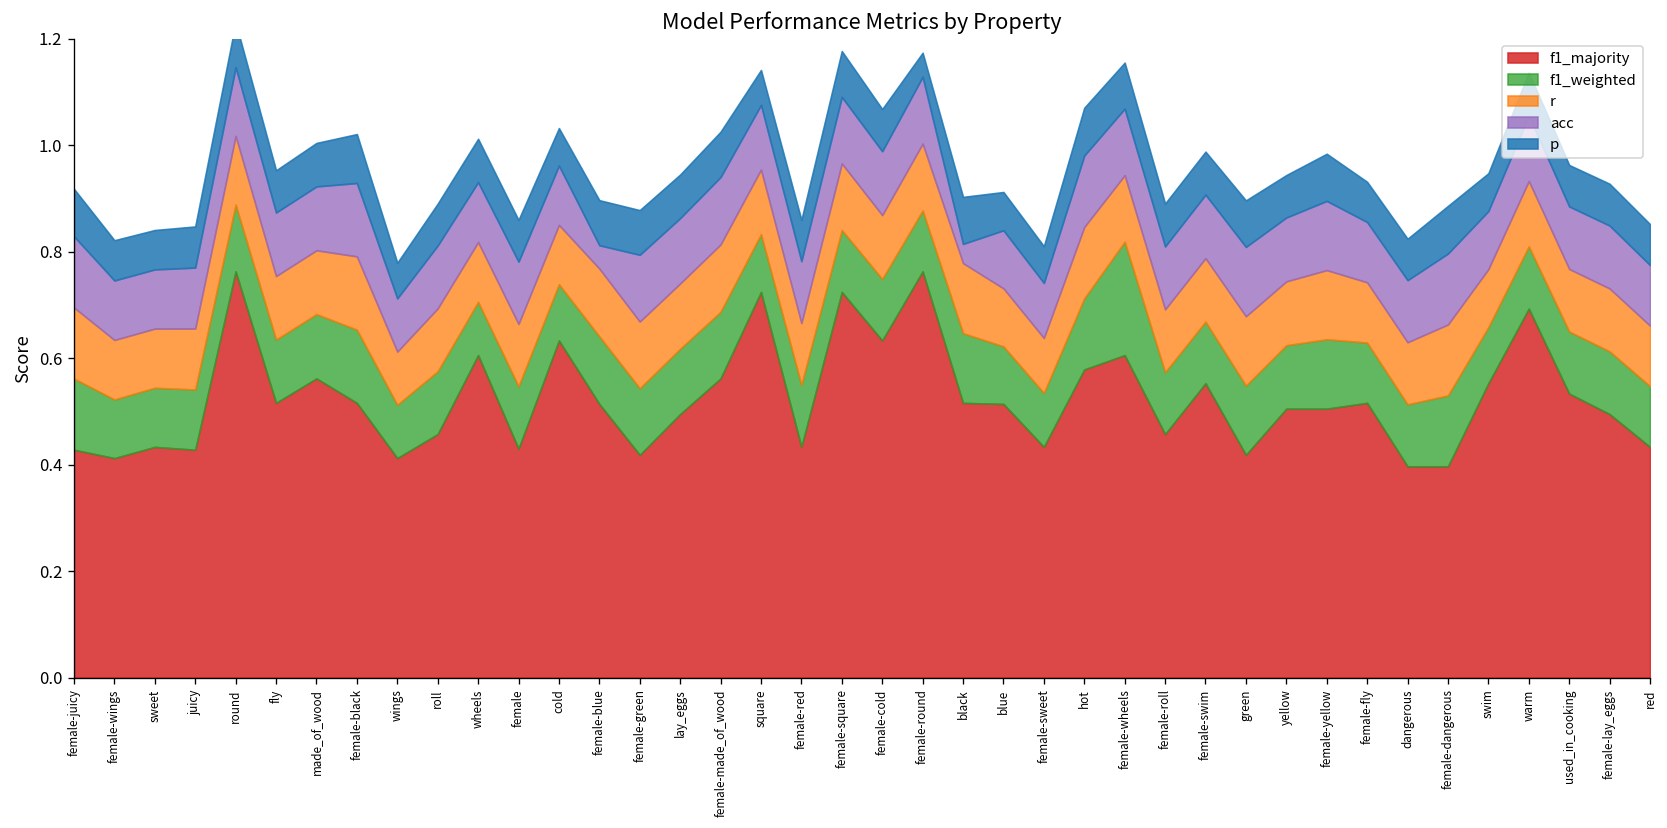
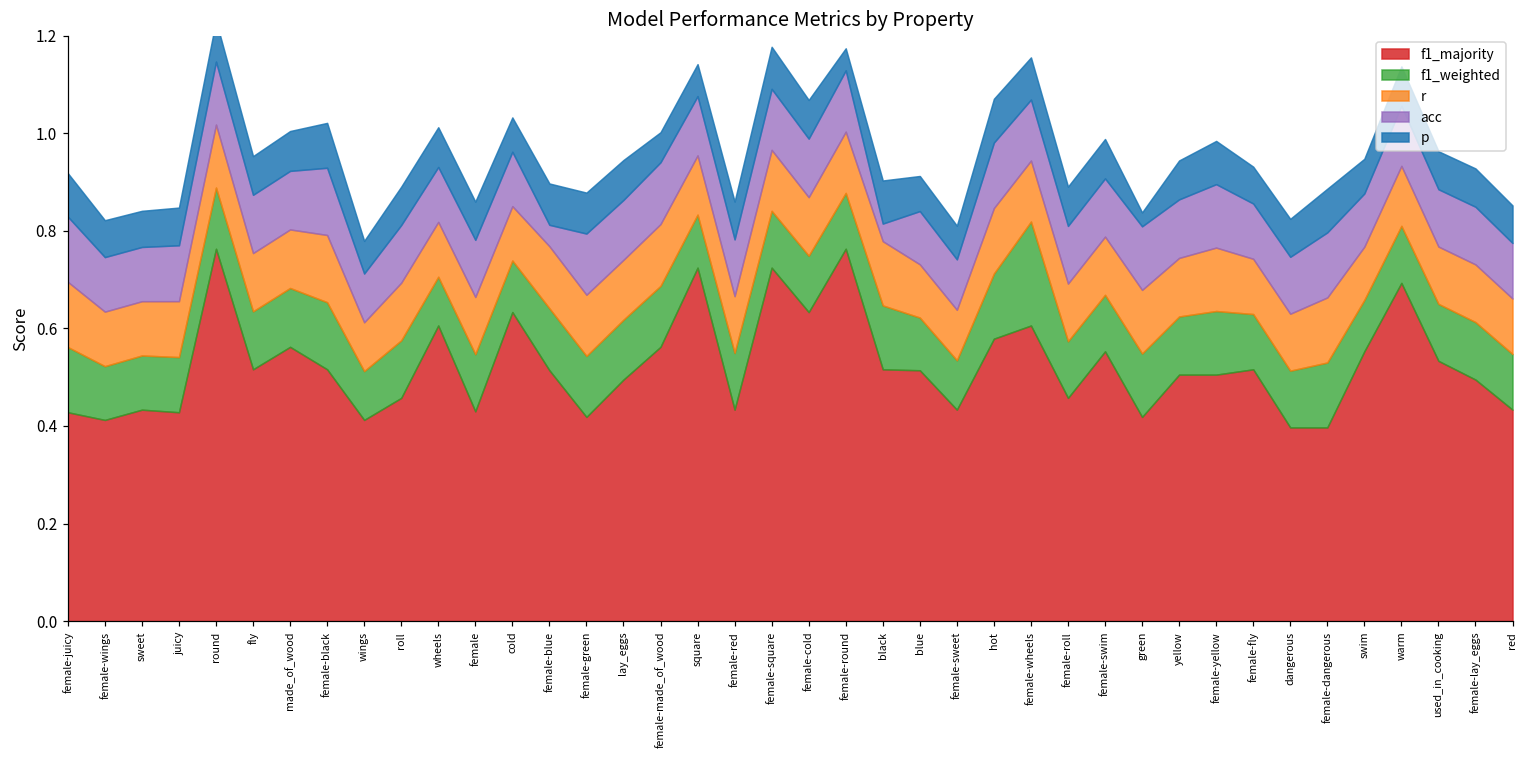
  {
    "f1_majority": {
      "female-juicy": 0.43,
      "female-wings": 0.41,
      "sweet": 0.43,
      "juicy": 0.43,
      "round": 0.76,
      "fly": 0.52,
      "made_of_wood": 0.56,
      "female-black": 0.52,
      "wings": 0.41,
      "roll": 0.46,
      "wheels": 0.61,
      "female": 0.43,
      "cold": 0.63,
      "female-blue": 0.51,
      "female-green": 0.42,
      "lay_eggs": 0.49,
      "female-made_of_wood": 0.56,
      "square": 0.72,
      "female-red": 0.43,
      "female-square": 0.72,
      "female-cold": 0.63,
      "female-round": 0.76,
      "black": 0.52,
      "blue": 0.51,
      "female-sweet": 0.43,
      "hot": 0.58,
      "female-wheels": 0.61,
      "female-roll": 0.46,
      "female-swim": 0.55,
      "green": 0.42,
      "yellow": 0.51,
      "female-yellow": 0.51,
      "female-fly": 0.52,
      "dangerous": 0.40,
      "female-dangerous": 0.40,
      "swim": 0.55,
      "warm": 0.69,
      "used_in_cooking": 0.53,
      "female-lay_eggs": 0.49,
      "red": 0.43
    },
    "f1_weighted": {
      "female-juicy": 0.13,
      "female-wings": 0.11,
      "sweet": 0.11,
      "juicy": 0.11,
      "round": 0.13,
      "fly": 0.12,
      "made_of_wood": 0.12,
      "female-black": 0.14,
      "wings": 0.10,
      "roll": 0.12,
      "wheels": 0.10,
      "female": 0.12,
      "cold": 0.11,
      "female-blue": 0.13,
      "female-green": 0.13,
      "lay_eggs": 0.12,
      "female-made_of_wood": 0.13,
      "square": 0.11,
      "female-red": 0.12,
      "female-square": 0.12,
      "female-cold": 0.12,
      "female-round": 0.11,
      "black": 0.13,
      "blue": 0.11,
      "female-sweet": 0.10,
      "hot": 0.13,
      "female-wheels": 0.21,
      "female-roll": 0.12,
      "female-swim": 0.12,
      "green": 0.13,
      "yellow": 0.12,
      "female-yellow": 0.13,
      "female-fly": 0.11,
      "dangerous": 0.12,
      "female-dangerous": 0.13,
      "swim": 0.11,
      "warm": 0.12,
      "used_in_cooking": 0.12,
      "female-lay_eggs": 0.12,
      "red": 0.11
    },
    "r": {
      "female-juicy": 0.13,
      "female-wings": 0.11,
      "sweet": 0.11,
      "juicy": 0.11,
      "round": 0.13,
      "fly": 0.12,
      "made_of_wood": 0.12,
      "female-black": 0.14,
      "wings": 0.10,
      "roll": 0.12,
      "wheels": 0.11,
      "female": 0.12,
      "cold": 0.11,
      "female-blue": 0.13,
      "female-green": 0.13,
      "lay_eggs": 0.12,
      "female-made_of_wood": 0.13,
      "square": 0.12,
      "female-red": 0.12,
      "female-square": 0.13,
      "female-cold": 0.12,
      "female-round": 0.13,
      "black": 0.13,
      "blue": 0.11,
      "female-sweet": 0.10,
      "hot": 0.13,
      "female-wheels": 0.13,
      "female-roll": 0.12,
      "female-swim": 0.12,
      "green": 0.13,
      "yellow": 0.12,
      "female-yellow": 0.13,
      "female-fly": 0.11,
      "dangerous": 0.12,
      "female-dangerous": 0.13,
      "swim": 0.11,
      "warm": 0.12,
      "used_in_cooking": 0.12,
      "female-lay_eggs": 0.12,
      "red": 0.11
    },
    "acc": {
      "female-juicy": 0.13,
      "female-wings": 0.11,
      "sweet": 0.11,
      "juicy": 0.11,
      "round": 0.13,
      "fly": 0.12,
      "made_of_wood": 0.12,
      "female-black": 0.14,
      "wings": 0.10,
      "roll": 0.12,
      "wheels": 0.11,
      "female": 0.12,
      "cold": 0.11,
      "female-blue": 0.04,
      "female-green": 0.13,
      "lay_eggs": 0.12,
      "female-made_of_wood": 0.13,
      "square": 0.12,
      "female-red": 0.12,
      "female-square": 0.13,
      "female-cold": 0.12,
      "female-round": 0.13,
      "black": 0.04,
      "blue": 0.11,
      "female-sweet": 0.10,
      "hot": 0.13,
      "female-wheels": 0.13,
      "female-roll": 0.12,
      "female-swim": 0.12,
      "green": 0.13,
      "yellow": 0.12,
      "female-yellow": 0.13,
      "female-fly": 0.11,
      "dangerous": 0.12,
      "female-dangerous": 0.13,
      "swim": 0.11,
      "used_in_cooking": 0.12,
      "female-lay_eggs": 0.12,
      "red": 0.11
    },
    "p": {
      "female-juicy": 0.09,
      "female-wings": 0.08,
      "sweet": 0.07,
      "juicy": 0.08,
      "fly": 0.08,
      "made_of_wood": 0.08,
      "female-black": 0.09,
      "wings": 0.07,
      "roll": 0.08,
      "wheels": 0.08,
      "female": 0.08,
      "cold": 0.07,
      "female-blue": 0.08,
      "female-green": 0.08,
      "lay_eggs": 0.08,
-     "female-made_of_wood": 0.09,
+     "female-made_of_wood": 0.06,
      "square": 0.07,
      "female-red": 0.08,
      "female-square": 0.09,
      "female-cold": 0.08,
      "female-round": 0.05,
      "black": 0.09,
      "blue": 0.07,
      "female-sweet": 0.07,
      "hot": 0.09,
      "female-wheels": 0.09,
      "female-roll": 0.08,
      "female-swim": 0.08,
-     "green": 0.09,
+     "green": 0.03,
      "yellow": 0.08,
      "female-yellow": 0.09,
      "female-fly": 0.08,
      "dangerous": 0.08,
      "female-dangerous": 0.09,
      "swim": 0.07,
      "female-lay_eggs": 0.08,
      "red": 0.08
    }
  }
